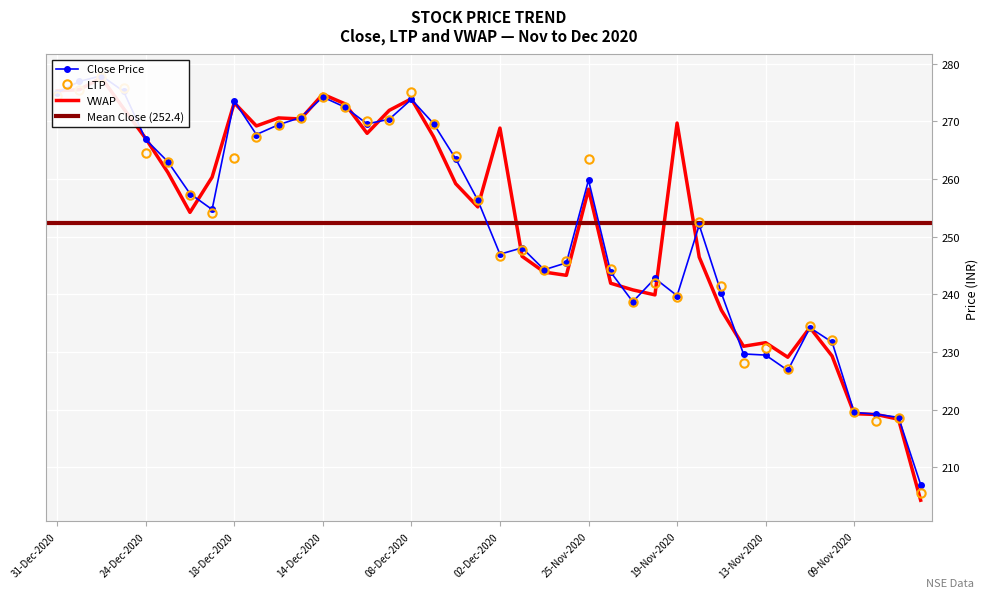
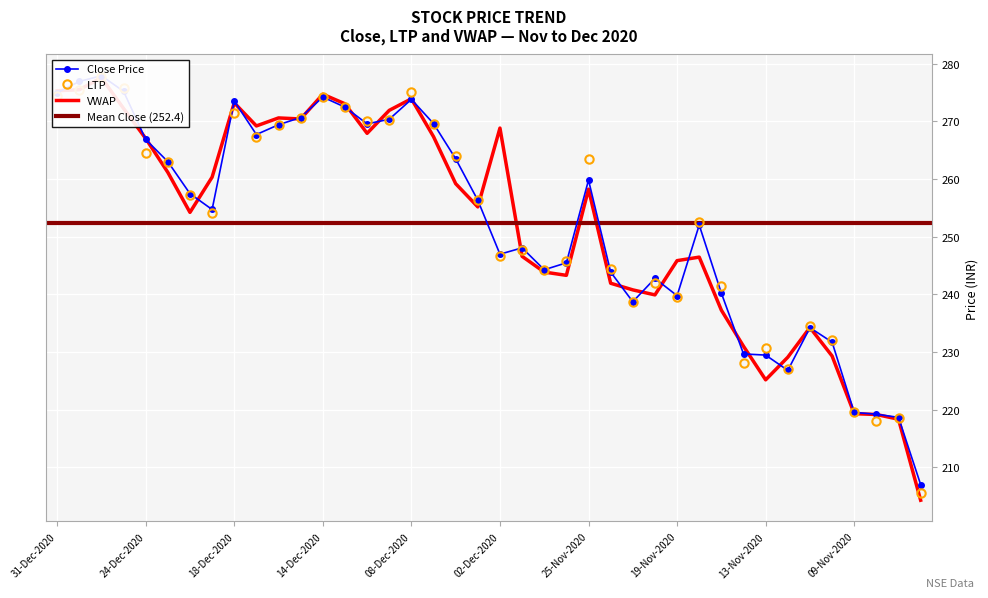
  {
    "Close Price": {
      "25-Nov-2020": 260,
      "13-Nov-2020": 229
    },
    "LTP": {
      "24-Dec-2020": 264,
-     "18-Dec-2020": 264,
+     "18-Dec-2020": 271,
      "08-Dec-2020": 275,
      "25-Nov-2020": 263,
      "13-Nov-2020": 231
    },
    "VWAP": {
      "14-Dec-2020": 275,
      "02-Dec-2020": 269,
      "25-Nov-2020": 258,
-     "19-Nov-2020": 270,
-     "13-Nov-2020": 232
+     "19-Nov-2020": 246,
+     "13-Nov-2020": 225
    }
  }
